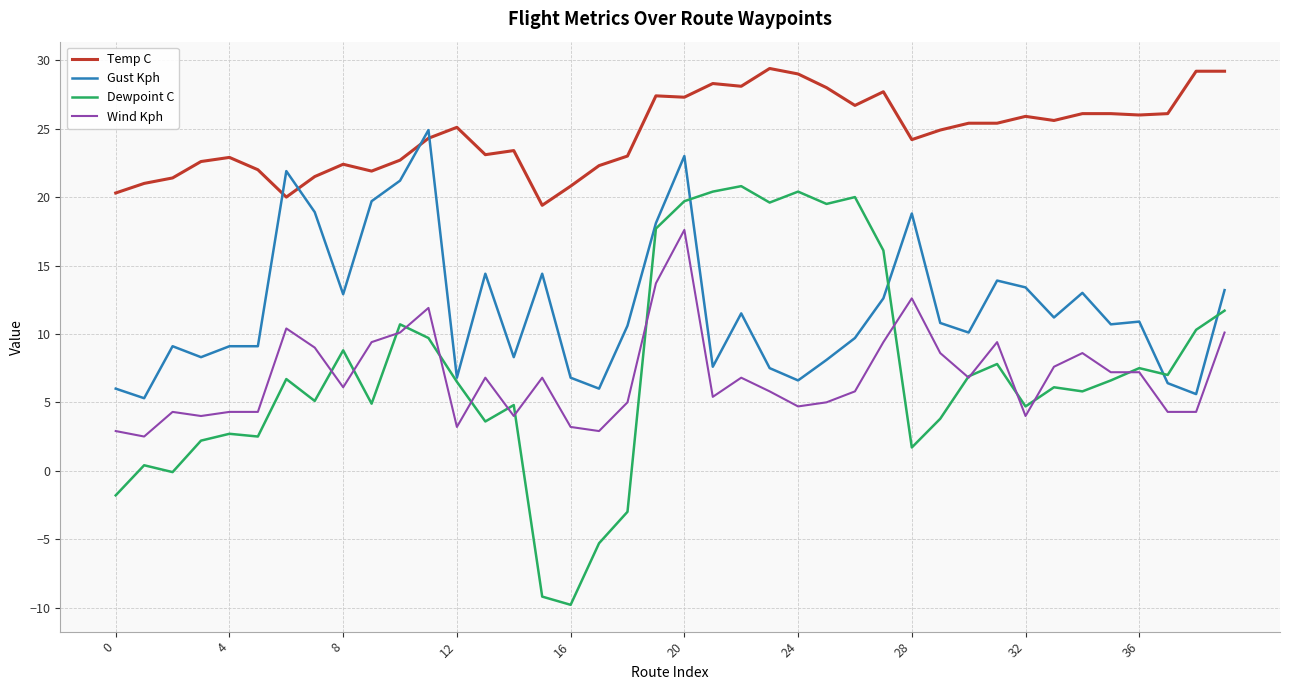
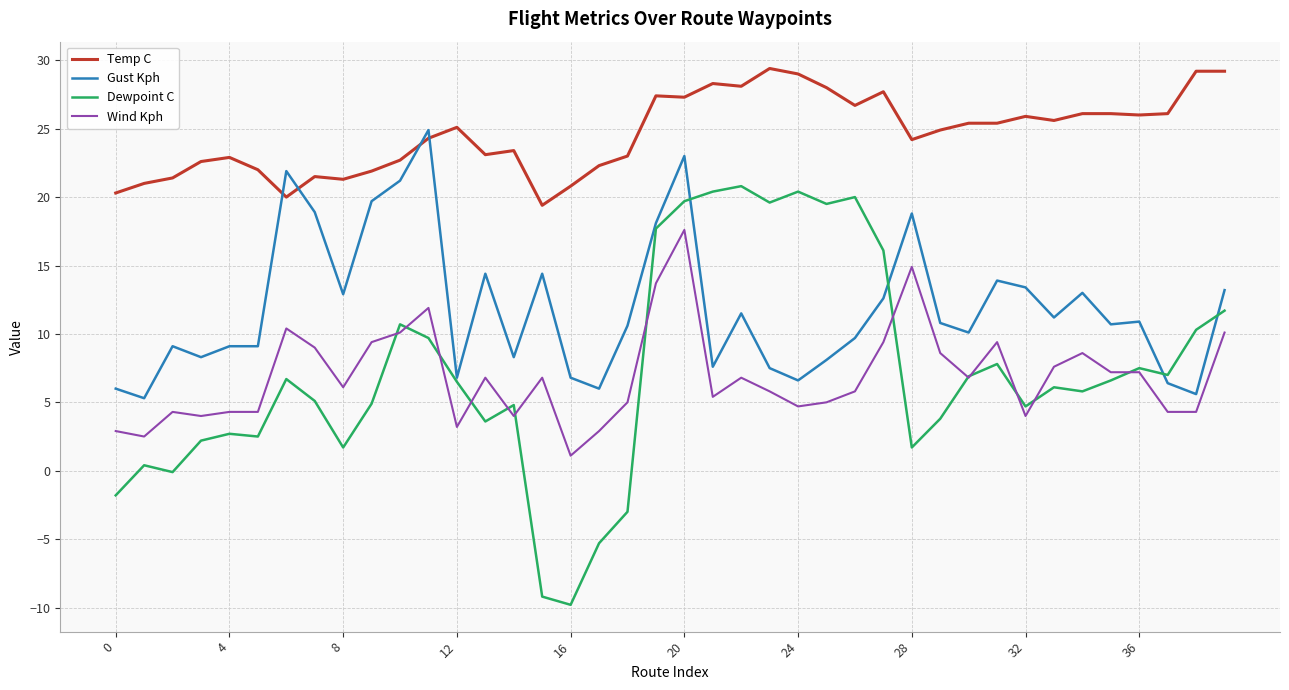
  {
    "Temp C": {
      "0": 20.3,
      "4": 22.9,
-     "8": 22.4,
+     "8": 21.3,
      "12": 25.1,
      "16": 20.8,
      "20": 27.3,
      "24": 29.0,
      "28": 24.2,
      "32": 25.9,
      "36": 26.0
    },
    "Gust Kph": {
      "0": 6.0,
      "4": 9.1,
      "8": 12.9,
      "12": 6.8,
      "16": 6.8,
      "20": 23.0,
      "24": 6.6,
      "28": 18.8,
      "32": 13.4,
      "36": 10.9
    },
    "Dewpoint C": {
      "0": -1.8,
      "4": 2.7,
-     "8": 8.8,
+     "8": 1.7,
      "12": 6.5,
      "16": -9.8,
      "20": 19.7,
      "24": 20.4,
      "28": 1.7,
      "32": 4.7,
      "36": 7.5
    },
    "Wind Kph": {
      "0": 2.9,
      "4": 4.3,
      "8": 6.1,
      "12": 3.2,
-     "16": 3.2,
+     "16": 1.1,
      "20": 17.6,
      "24": 4.7,
-     "28": 12.6,
+     "28": 14.9,
      "32": 4.0,
      "36": 7.2
    }
  }
